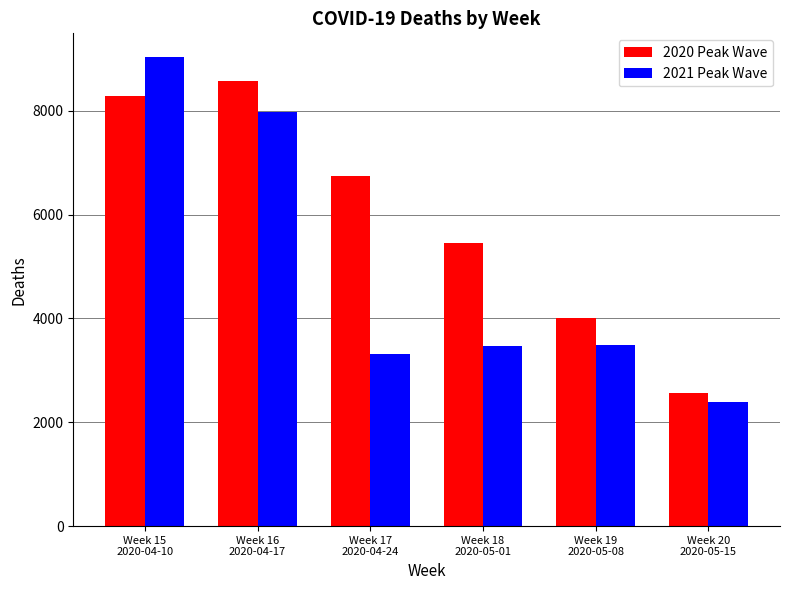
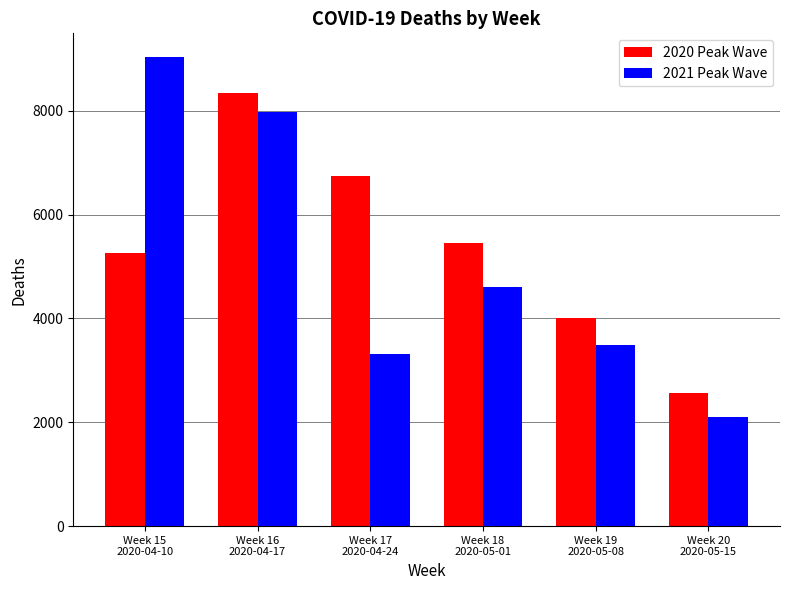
  {
    "2020 Peak Wave": {
-     "Week 15 2020-04-10": 8300,
-     "Week 16 2020-04-17": 8600,
+     "Week 15 2020-04-10": 5300,
+     "Week 16 2020-04-17": 8400,
      "Week 17 2020-04-24": 6700,
      "Week 18 2020-05-01": 5500,
      "Week 19 2020-05-08": 4000,
      "Week 20 2020-05-15": 2600
    },
    "2021 Peak Wave": {
      "Week 15 2020-04-10": 9000,
      "Week 16 2020-04-17": 8000,
      "Week 17 2020-04-24": 3300,
-     "Week 18 2020-05-01": 3500,
+     "Week 18 2020-05-01": 4600,
      "Week 19 2020-05-08": 3500,
-     "Week 20 2020-05-15": 2400
+     "Week 20 2020-05-15": 2100
    }
  }
